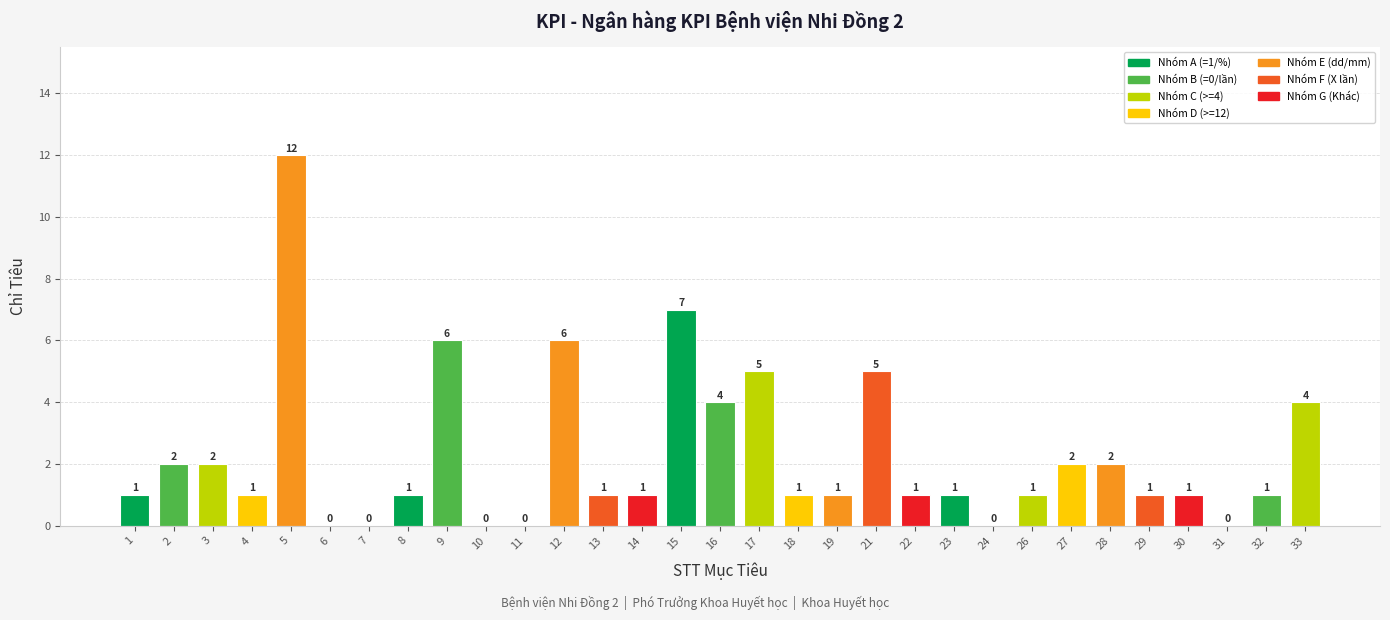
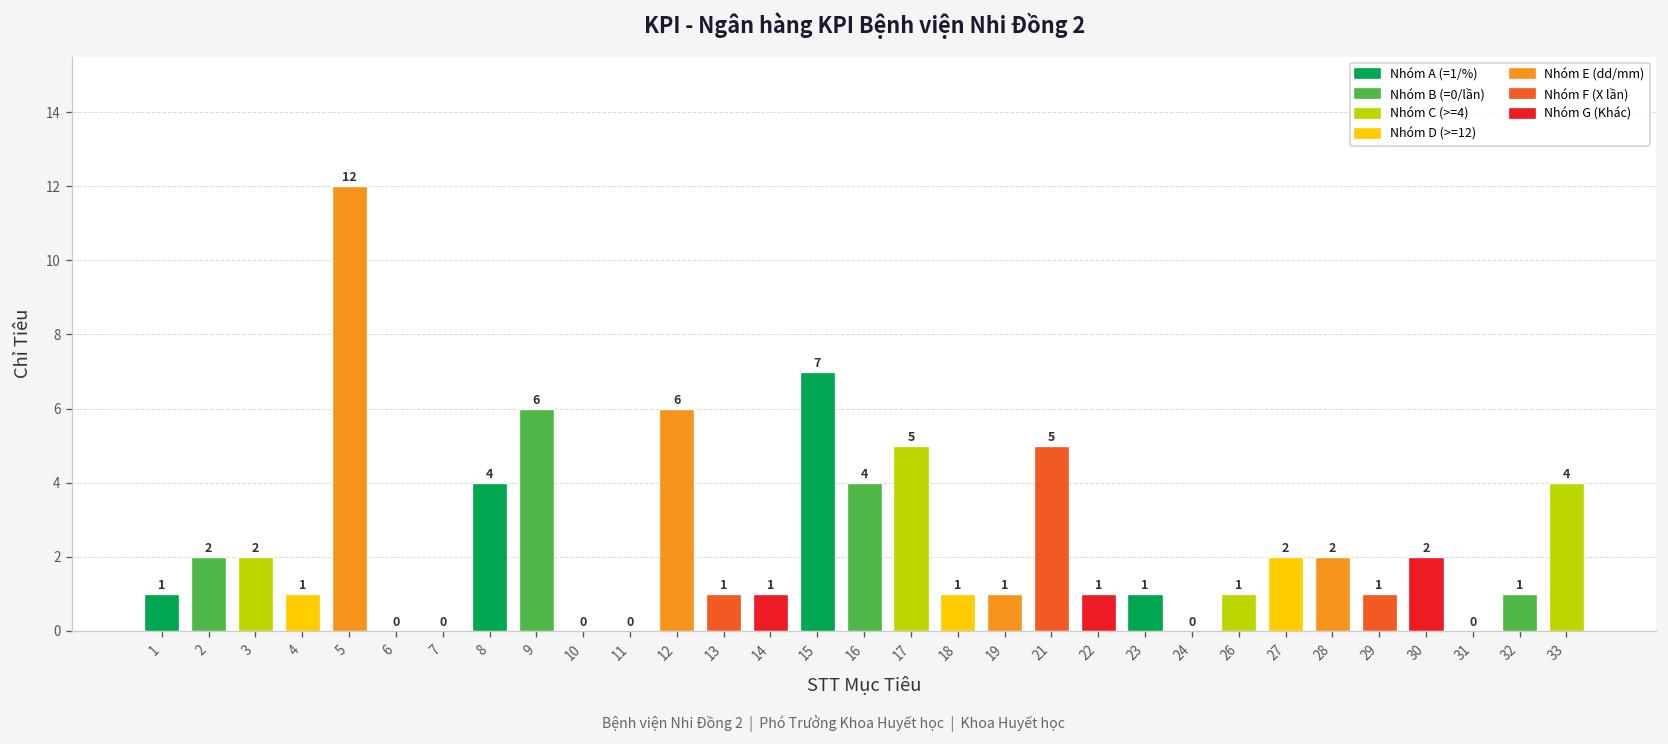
  {
    "1": 1,
    "2": 2,
    "3": 2,
    "4": 1,
    "5": 12,
    "6": 0,
    "7": 0,
-   "8": 1,
+   "8": 4,
    "9": 6,
    "10": 0,
    "11": 0,
    "12": 6,
    "13": 1,
    "14": 1,
    "15": 7,
    "16": 4,
    "17": 5,
    "18": 1,
    "19": 1,
    "21": 5,
    "22": 1,
    "23": 1,
    "24": 0,
    "26": 1,
    "27": 2,
    "28": 2,
    "29": 1,
-   "30": 1,
+   "30": 2,
    "31": 0,
    "32": 1,
    "33": 4
  }
